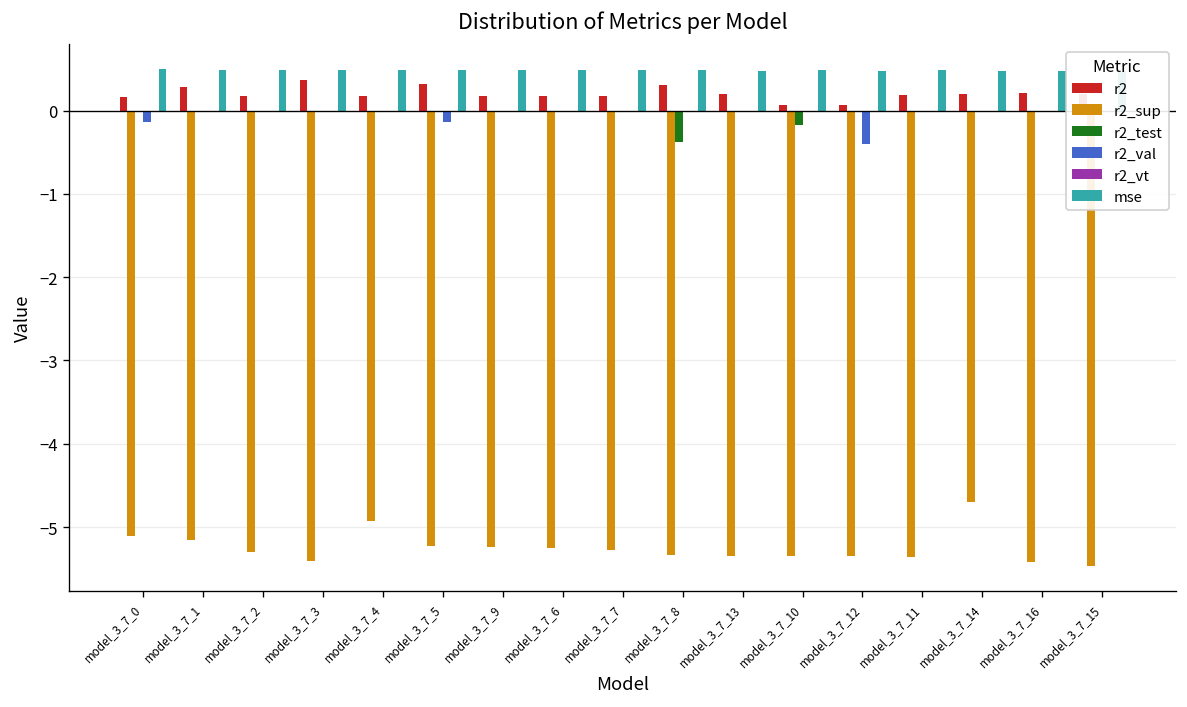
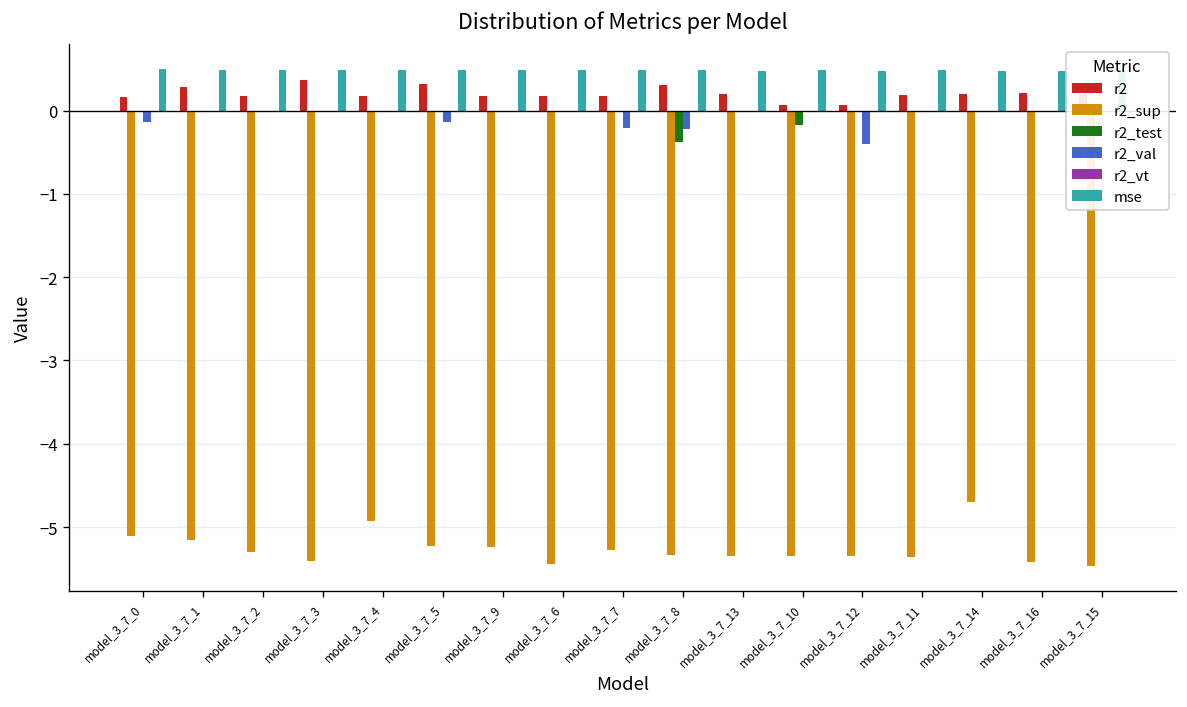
  {
    "r2": {
      "model_3_7_0": 0.2,
      "model_3_7_1": 0.3,
      "model_3_7_2": 0.2,
      "model_3_7_3": 0.4,
      "model_3_7_4": 0.2,
      "model_3_7_5": 0.3,
      "model_3_7_9": 0.2,
      "model_3_7_6": 0.2,
      "model_3_7_7": 0.2,
      "model_3_7_8": 0.3,
      "model_3_7_13": 0.2,
      "model_3_7_10": 0.1,
      "model_3_7_12": 0.1,
      "model_3_7_11": 0.2,
      "model_3_7_14": 0.2,
      "model_3_7_16": 0.2
    },
    "r2_sup": {
      "model_3_7_0": -5.1,
      "model_3_7_1": -5.2,
      "model_3_7_2": -5.3,
      "model_3_7_3": -5.4,
      "model_3_7_4": -4.9,
      "model_3_7_5": -5.2,
      "model_3_7_9": -5.2,
-     "model_3_7_6": -5.3,
+     "model_3_7_6": -5.4,
      "model_3_7_7": -5.3,
      "model_3_7_8": -5.3,
      "model_3_7_13": -5.3,
      "model_3_7_10": -5.3,
      "model_3_7_12": -5.4,
      "model_3_7_11": -5.4,
      "model_3_7_14": -4.7,
      "model_3_7_16": -5.4,
      "model_3_7_15": -5.5
    },
    "r2_test": {
      "model_3_7_8": -0.4,
      "model_3_7_10": -0.2
    },
    "r2_val": {
      "model_3_7_0": -0.1,
      "model_3_7_5": -0.1,
-     "model_3_7_7": 0.0,
-     "model_3_7_8": 0.0,
+     "model_3_7_7": -0.2,
+     "model_3_7_8": -0.2,
      "model_3_7_12": -0.4
    },
    "mse": {
      "model_3_7_0": 0.5,
      "model_3_7_1": 0.5,
      "model_3_7_2": 0.5,
      "model_3_7_3": 0.5,
      "model_3_7_4": 0.5,
      "model_3_7_5": 0.5,
      "model_3_7_9": 0.5,
      "model_3_7_6": 0.5,
      "model_3_7_7": 0.5,
      "model_3_7_8": 0.5,
      "model_3_7_13": 0.5,
      "model_3_7_10": 0.5,
      "model_3_7_12": 0.5,
      "model_3_7_11": 0.5,
      "model_3_7_14": 0.5,
      "model_3_7_16": 0.5
    }
  }
